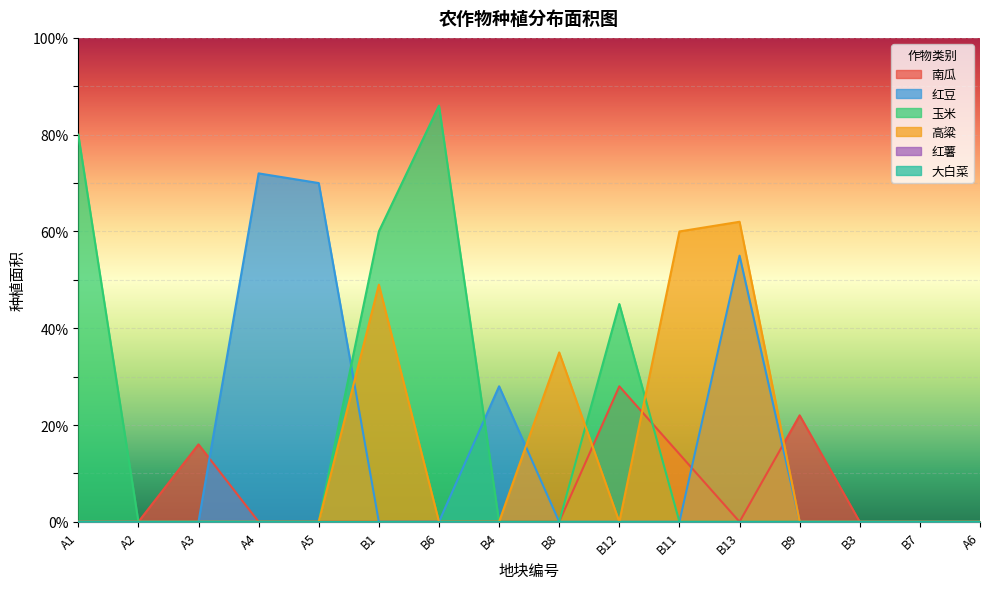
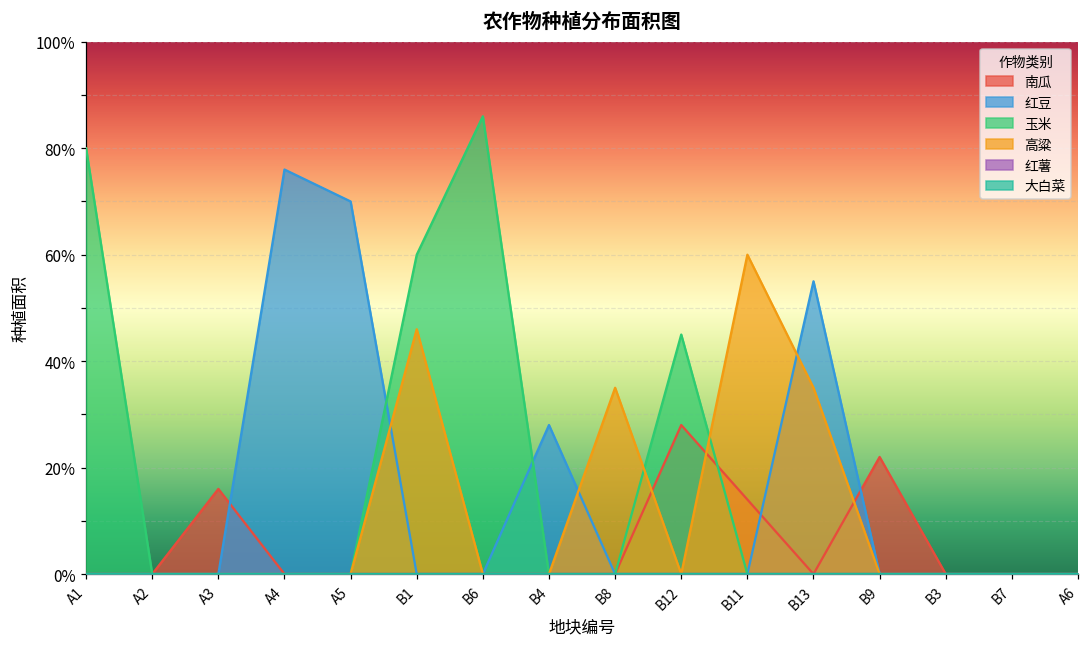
  {
    "南瓜": {
      "A3": "16%",
      "B12": "28%",
      "B11": "14%",
      "B9": "22%"
    },
    "红豆": {
-     "A4": "72%",
+     "A4": "76%",
      "A5": "70%",
      "B4": "28%",
      "B13": "55%"
    },
    "高粱": {
-     "B1": "49%",
+     "B1": "46%",
      "B8": "35%",
      "B11": "60%",
-     "B13": "62%"
+     "B13": "35%"
    }
  }
